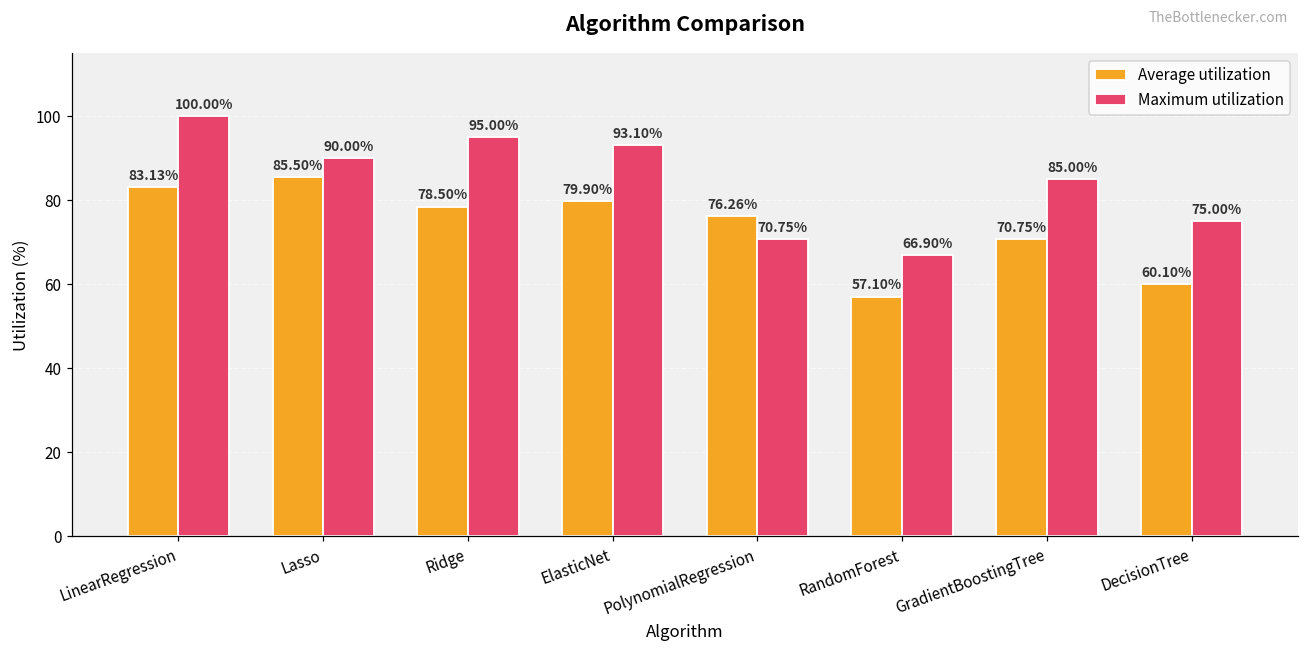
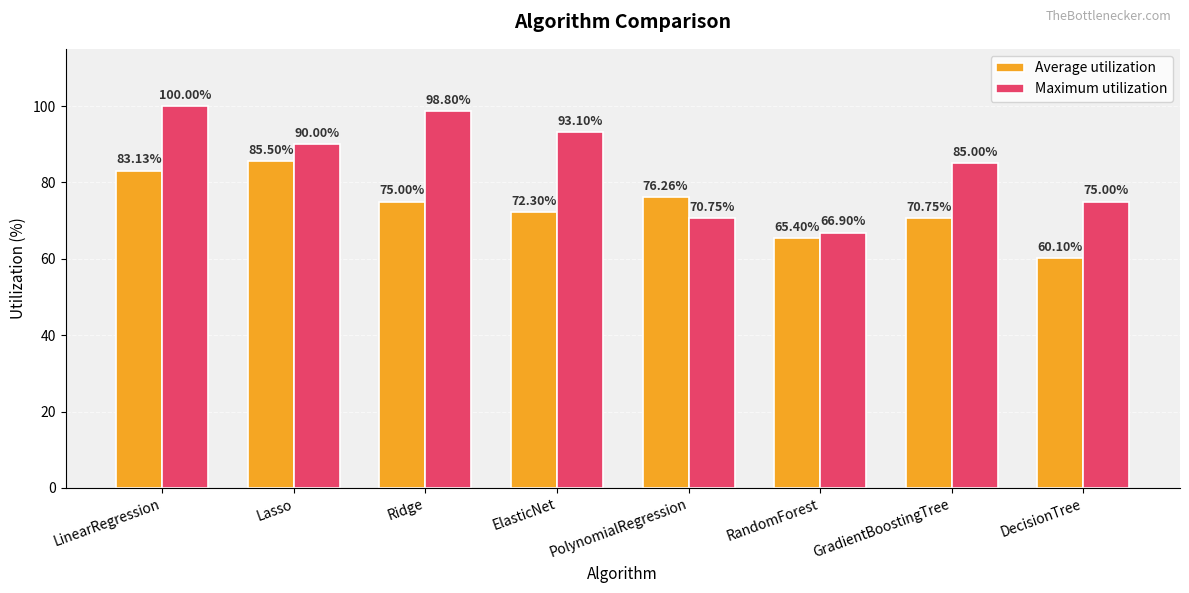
  {
    "Average utilization": {
      "LinearRegression": "83.13%",
      "Lasso": "85.50%",
-     "Ridge": "78.50%",
-     "ElasticNet": "79.90%",
+     "Ridge": "75.00%",
+     "ElasticNet": "72.30%",
      "PolynomialRegression": "76.26%",
-     "RandomForest": "57.10%",
+     "RandomForest": "65.40%",
      "GradientBoostingTree": "70.75%",
      "DecisionTree": "60.10%"
    },
    "Maximum utilization": {
      "LinearRegression": "100.00%",
      "Lasso": "90.00%",
-     "Ridge": "95.00%",
+     "Ridge": "98.80%",
      "ElasticNet": "93.10%",
      "PolynomialRegression": "70.75%",
      "RandomForest": "66.90%",
      "GradientBoostingTree": "85.00%",
      "DecisionTree": "75.00%"
    }
  }
